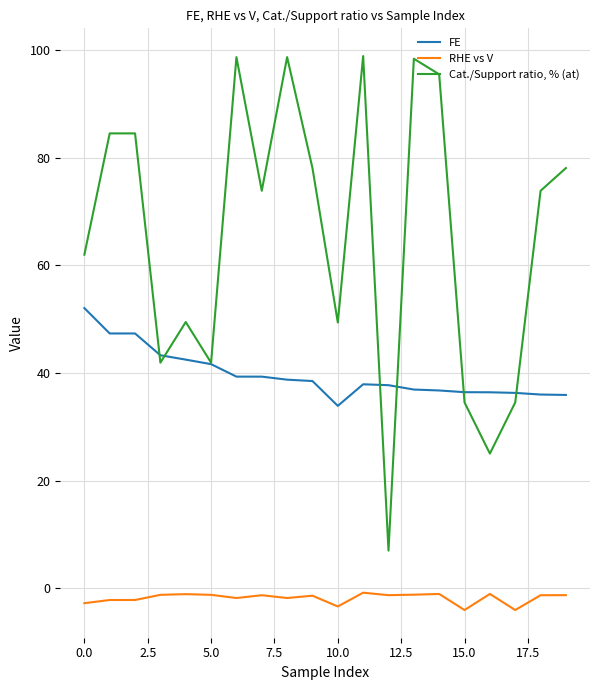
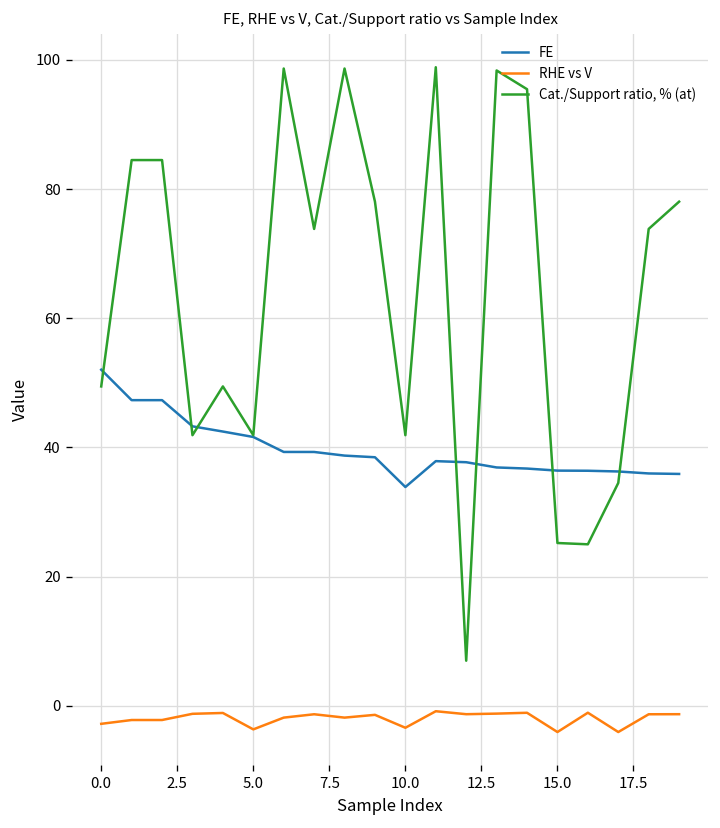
  {
    "FE": {
      "0.0": 52,
      "10.0": 34,
      "15.0": 36
    },
    "RHE vs V": {
      "0.0": -3,
-     "5.0": -1,
+     "5.0": -4,
      "10.0": -3,
      "15.0": -4
    },
    "Cat./Support ratio, % (at)": {
-     "0.0": 62,
-     "10.0": 49,
-     "15.0": 35
+     "0.0": 49,
+     "10.0": 42,
+     "15.0": 25
    }
  }
